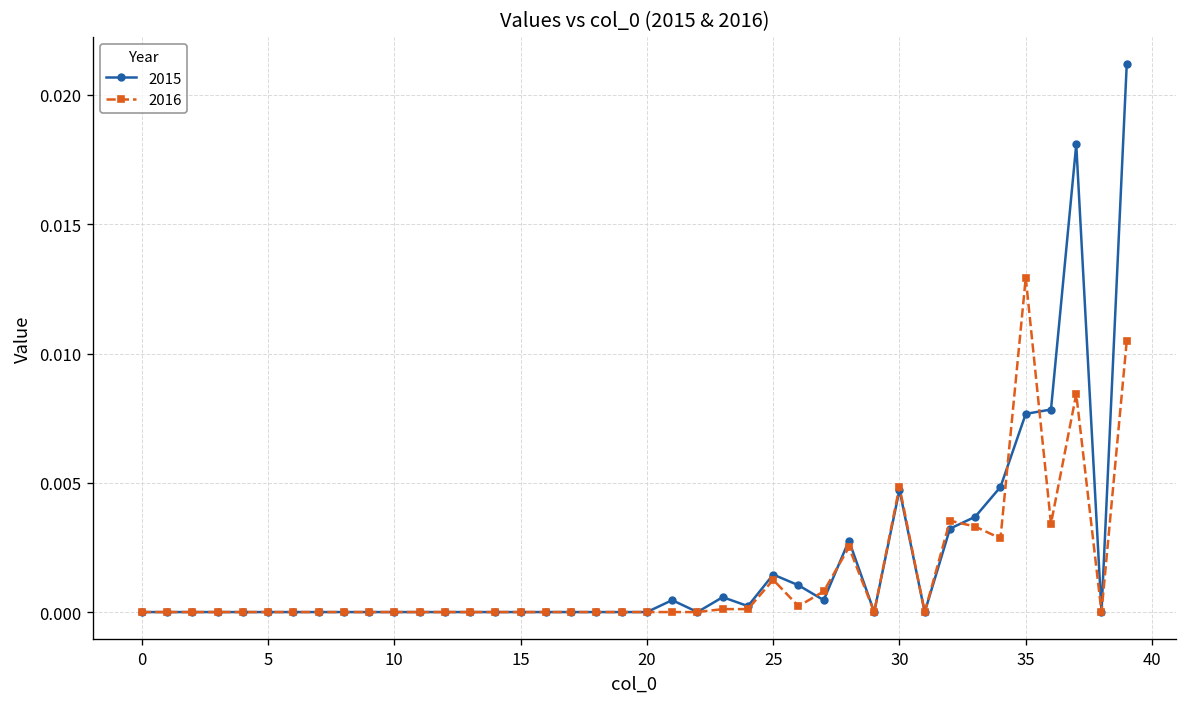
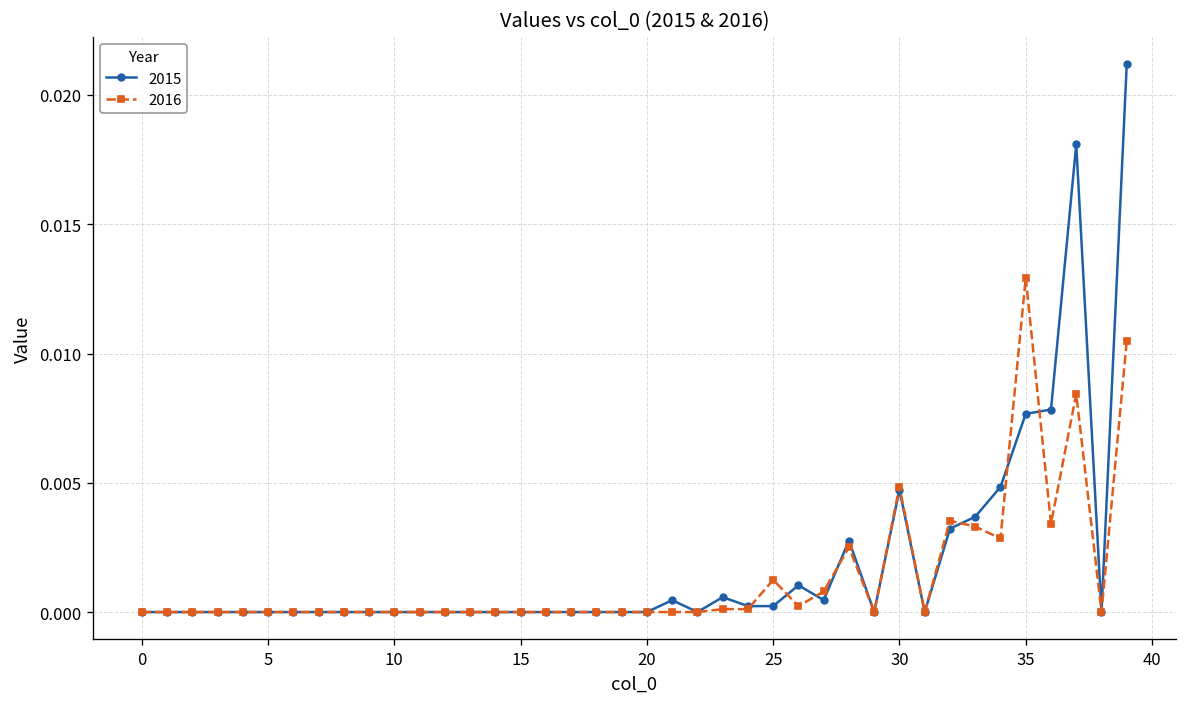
  {
    "2015": {
-     "25": 0.0015,
+     "25": 0.0002,
      "30": 0.0047,
      "35": 0.0077
    },
    "2016": {
      "25": 0.0012,
      "30": 0.0048,
      "35": 0.0129
    }
  }
